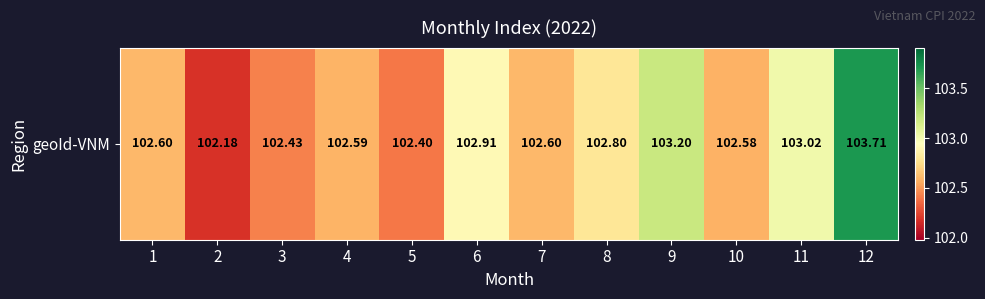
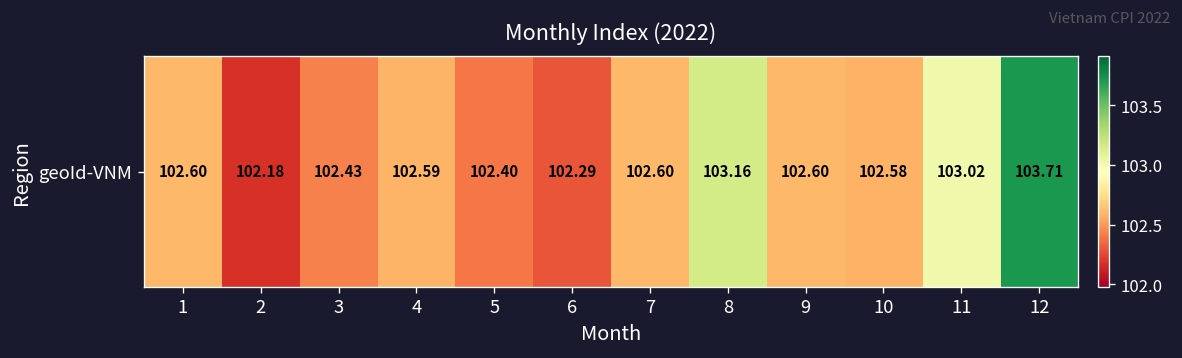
  {
    "geoId-VNM": {
      "1": 102.60,
      "2": 102.18,
      "3": 102.43,
      "4": 102.59,
      "5": 102.40,
-     "6": 102.91,
+     "6": 102.29,
      "7": 102.60,
-     "8": 102.80,
-     "9": 103.20,
+     "8": 103.16,
+     "9": 102.60,
      "10": 102.58,
      "11": 103.02,
      "12": 103.71
    }
  }
